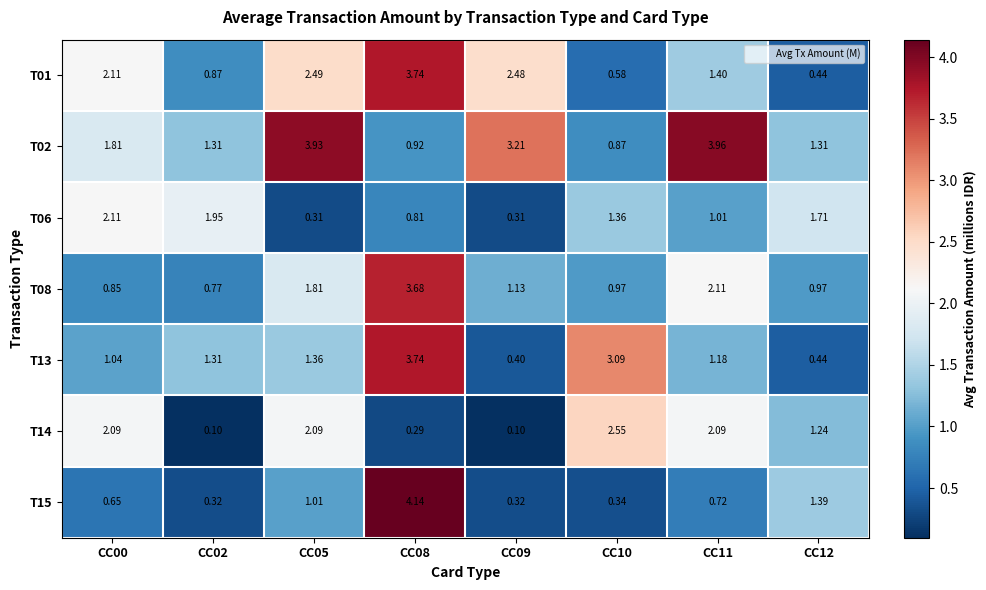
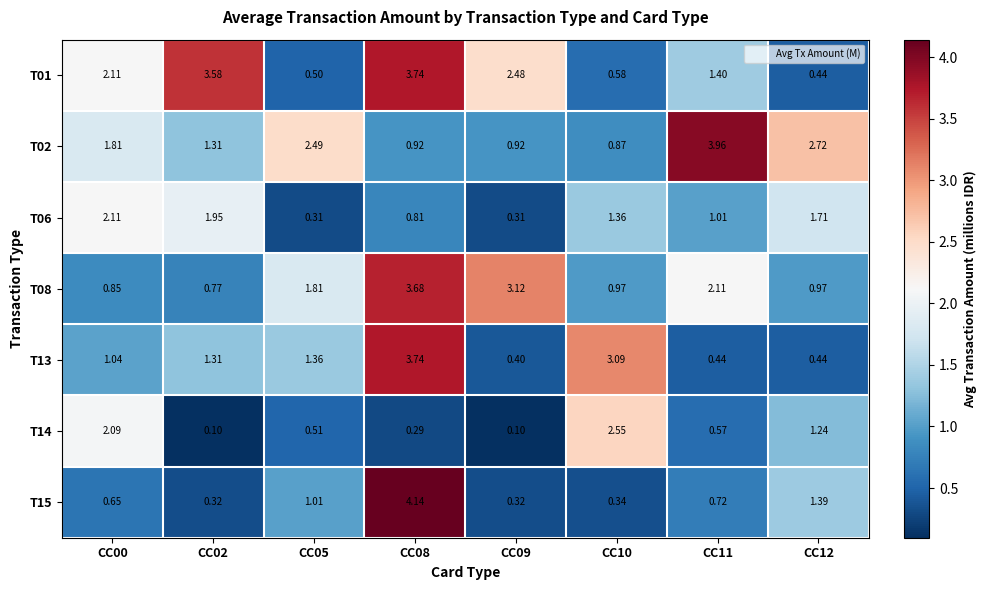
  {
    "T01": {
      "CC00": 2.11,
-     "CC02": 0.87,
-     "CC05": 2.49,
+     "CC02": 3.58,
+     "CC05": 0.50,
      "CC08": 3.74,
      "CC09": 2.48,
      "CC10": 0.58,
      "CC11": 1.40,
      "CC12": 0.44
    },
    "T02": {
      "CC00": 1.81,
      "CC02": 1.31,
-     "CC05": 3.93,
+     "CC05": 2.49,
      "CC08": 0.92,
-     "CC09": 3.21,
+     "CC09": 0.92,
      "CC10": 0.87,
      "CC11": 3.96,
-     "CC12": 1.31
+     "CC12": 2.72
    },
    "T06": {
      "CC00": 2.11,
      "CC02": 1.95,
      "CC05": 0.31,
      "CC08": 0.81,
      "CC09": 0.31,
      "CC10": 1.36,
      "CC11": 1.01,
      "CC12": 1.71
    },
    "T08": {
      "CC00": 0.85,
      "CC02": 0.77,
      "CC05": 1.81,
      "CC08": 3.68,
-     "CC09": 1.13,
+     "CC09": 3.12,
      "CC10": 0.97,
      "CC11": 2.11,
      "CC12": 0.97
    },
    "T13": {
      "CC00": 1.04,
      "CC02": 1.31,
      "CC05": 1.36,
      "CC08": 3.74,
      "CC09": 0.40,
      "CC10": 3.09,
-     "CC11": 1.18,
+     "CC11": 0.44,
      "CC12": 0.44
    },
    "T14": {
      "CC00": 2.09,
      "CC02": 0.10,
-     "CC05": 2.09,
+     "CC05": 0.51,
      "CC08": 0.29,
      "CC09": 0.10,
      "CC10": 2.55,
-     "CC11": 2.09,
+     "CC11": 0.57,
      "CC12": 1.24
    },
    "T15": {
      "CC00": 0.65,
      "CC02": 0.32,
      "CC05": 1.01,
      "CC08": 4.14,
      "CC09": 0.32,
      "CC10": 0.34,
      "CC11": 0.72,
      "CC12": 1.39
    }
  }
